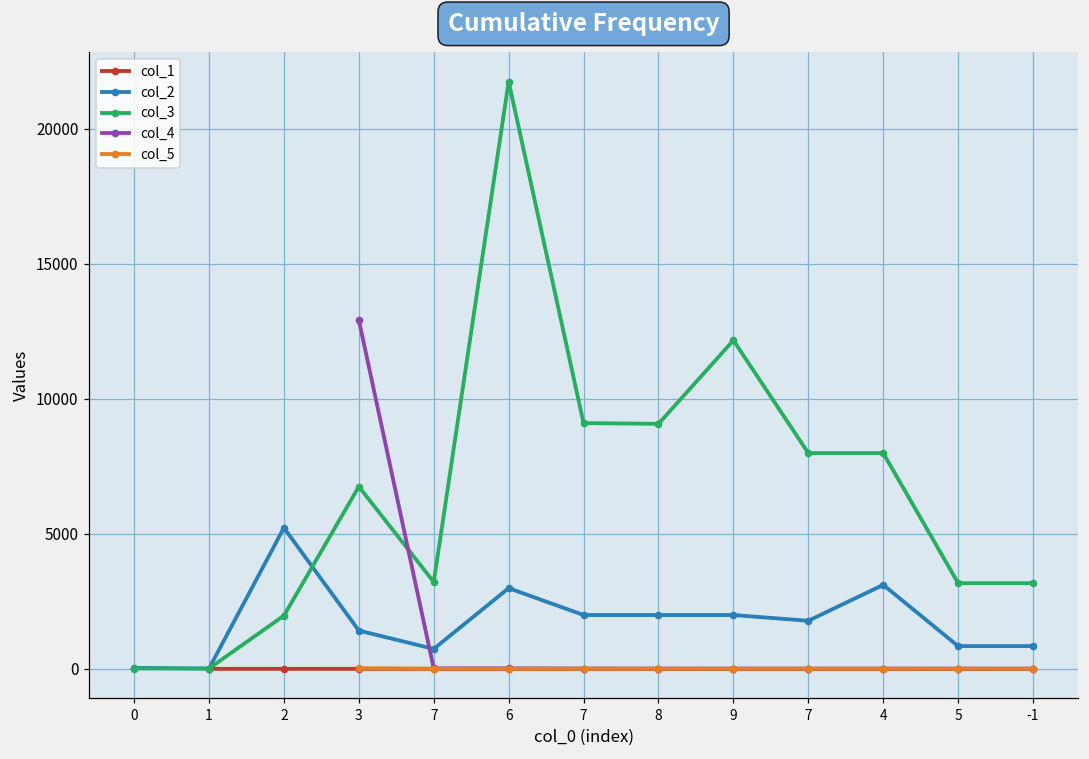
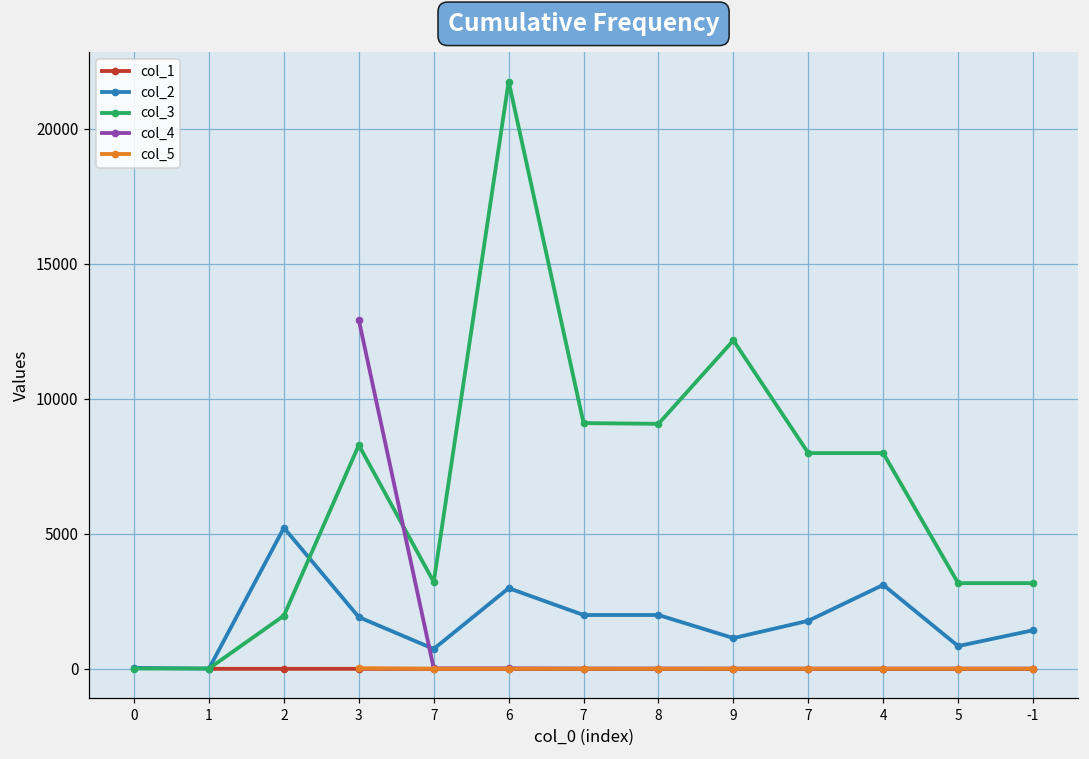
  {
    "col_1": {
      "2": 0
    },
    "col_2": {
      "2": 5200,
-     "3": 1400,
+     "3": 1900,
      "6": 3000,
      "8": 2000,
-     "9": 2000,
+     "9": 1100,
      "4": 3100,
      "5": 800,
-     "-1": 800
+     "-1": 1400
    },
    "col_3": {
      "2": 2000,
-     "3": 6700,
+     "3": 8300,
      "6": 21800,
      "8": 9100,
      "9": 12200,
      "4": 8000,
      "5": 3200,
      "-1": 3200
    },
    "col_4": {
      "3": 12900
    }
  }
